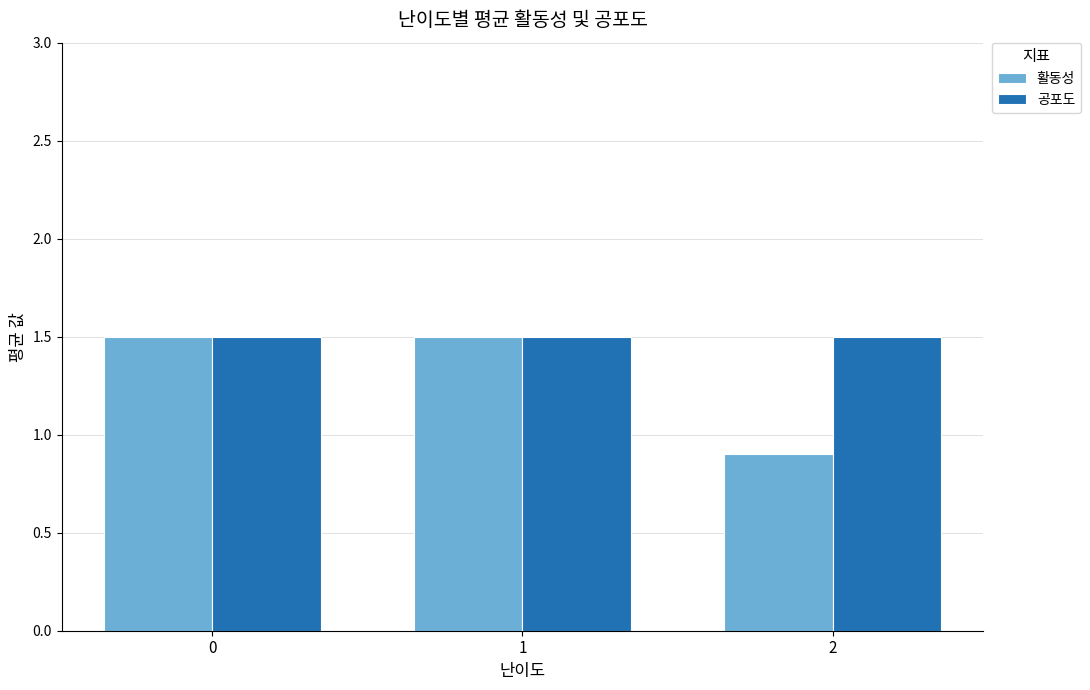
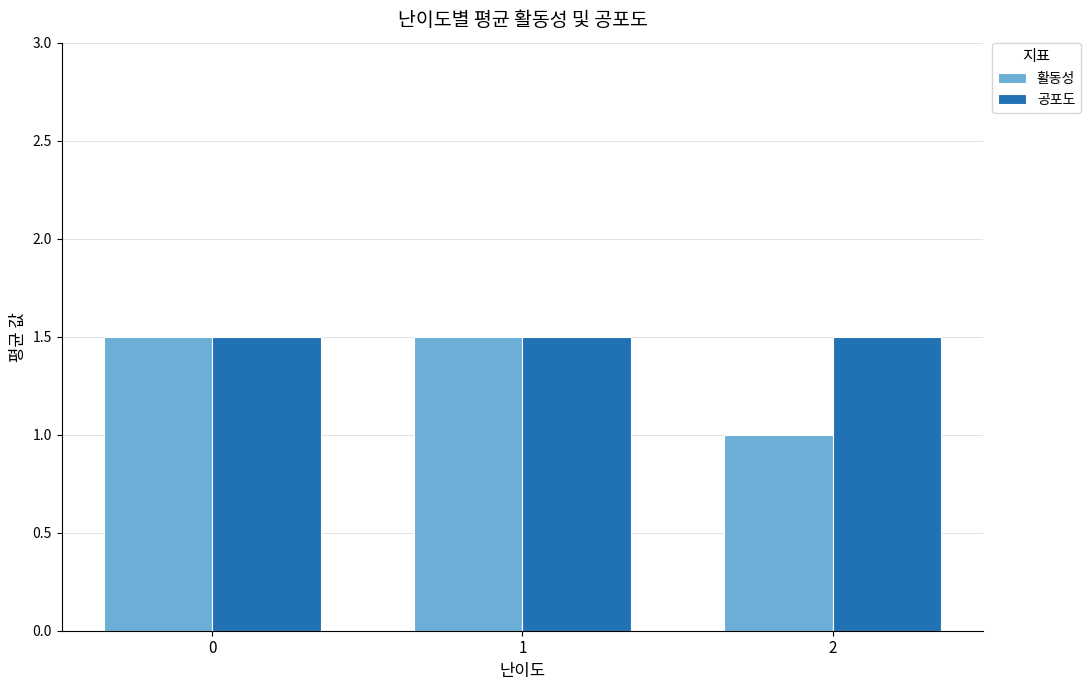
  {
    "활동성": {
      "0": 1.5,
      "1": 1.5,
-     "2": 0.9
+     "2": 1.0
    },
    "공포도": {
      "0": 1.5,
      "1": 1.5,
      "2": 1.5
    }
  }
